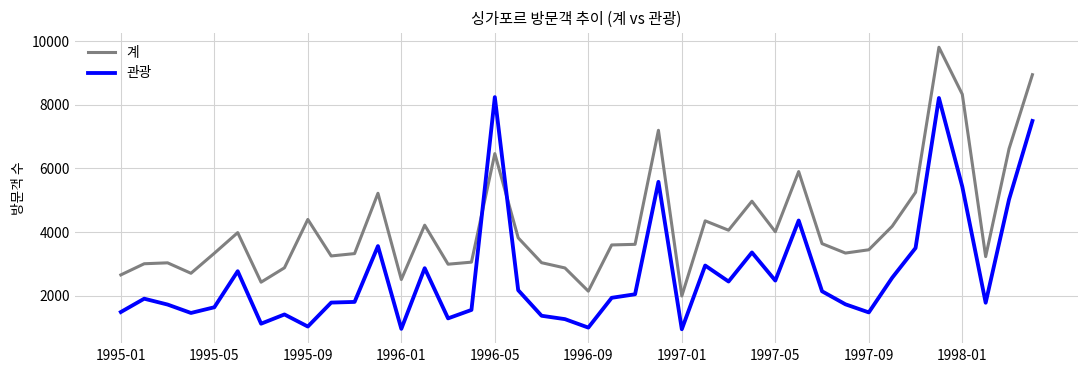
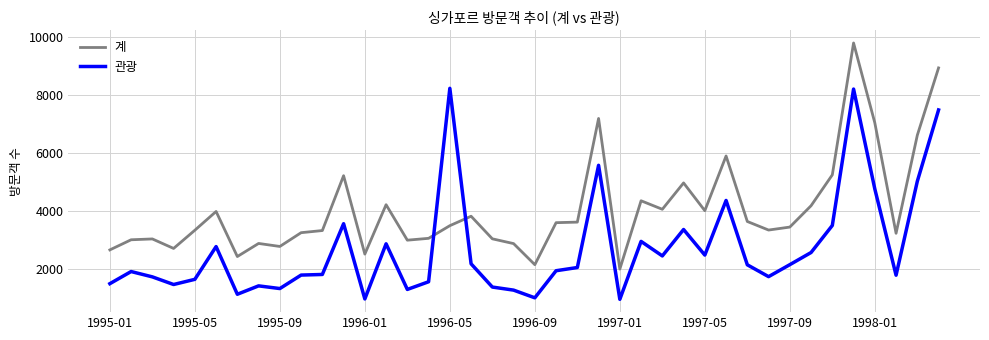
  {
    "계": {
      "1995-01": 2700,
      "1995-05": 3300,
-     "1995-09": 4400,
+     "1995-09": 2800,
      "1996-01": 2500,
-     "1996-05": 6500,
+     "1996-05": 3500,
      "1996-09": 2100,
      "1997-01": 2000,
      "1997-05": 4000,
      "1997-09": 3400,
-     "1998-01": 8300
+     "1998-01": 7000
    },
    "관광": {
      "1995-01": 1500,
      "1995-05": 1600,
-     "1995-09": 1000,
+     "1995-09": 1300,
      "1996-01": 1000,
      "1996-05": 8200,
      "1996-09": 1000,
      "1997-01": 900,
      "1997-05": 2500,
-     "1997-09": 1500,
-     "1998-01": 5400
+     "1997-09": 2100,
+     "1998-01": 4800
    }
  }
